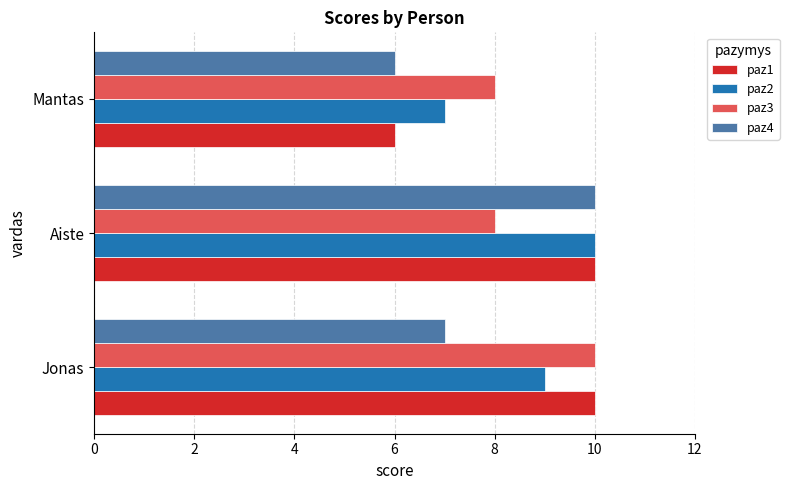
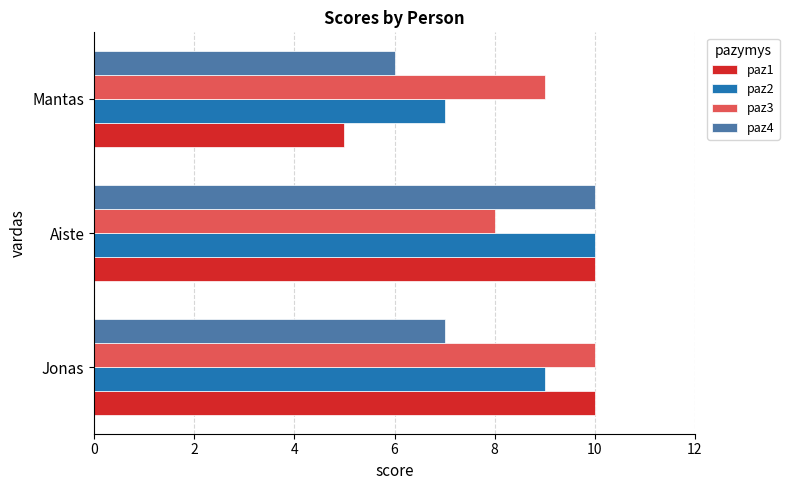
  {
    "paz1": {
-     "Mantas": 6,
+     "Mantas": 5,
      "Aiste": 10,
      "Jonas": 10
    },
    "paz3": {
-     "Mantas": 8,
+     "Mantas": 9,
      "Aiste": 8,
      "Jonas": 10
    }
  }
